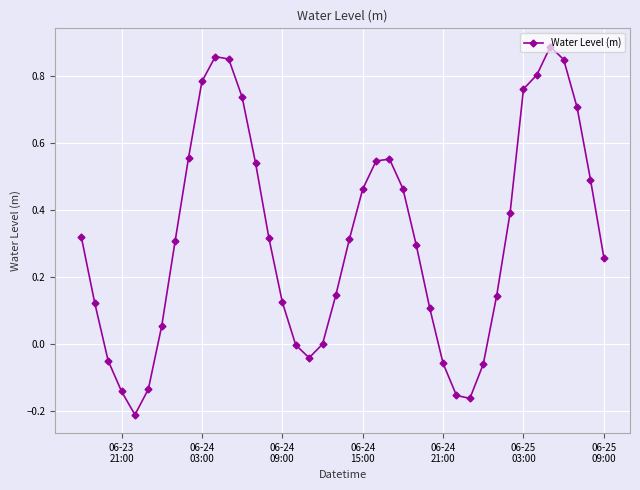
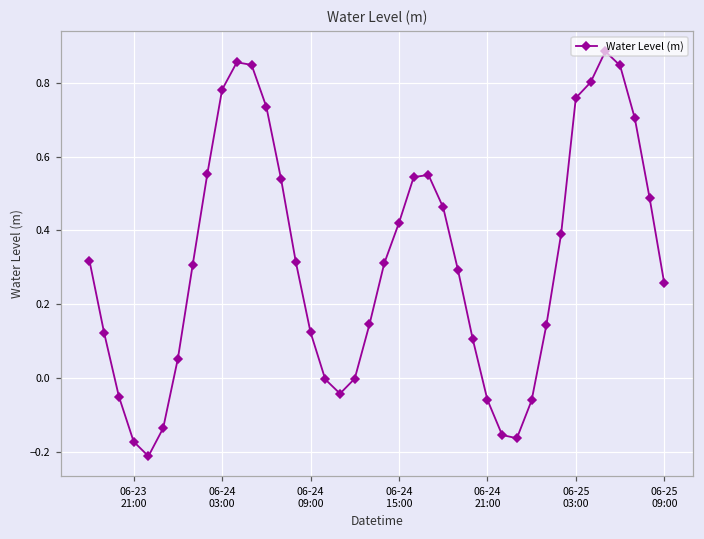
  {
-   "06-23 21:00": -0.14,
+   "06-23 21:00": -0.17,
    "06-24 03:00": 0.78,
    "06-24 09:00": 0.12,
-   "06-24 15:00": 0.46,
+   "06-24 15:00": 0.42,
    "06-24 21:00": -0.06,
    "06-25 03:00": 0.76,
    "06-25 09:00": 0.26
  }
